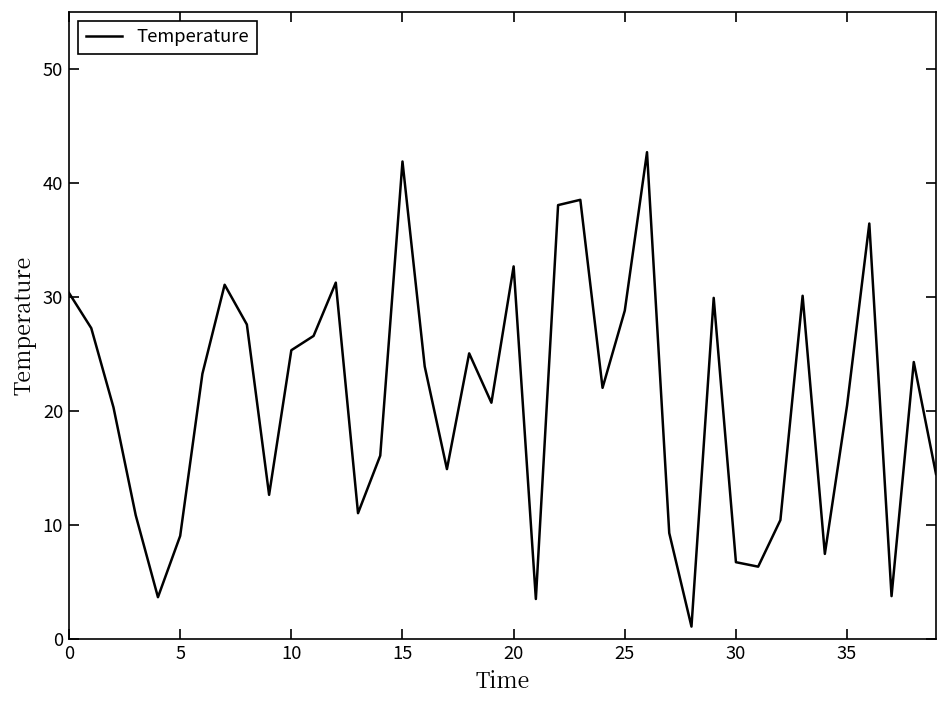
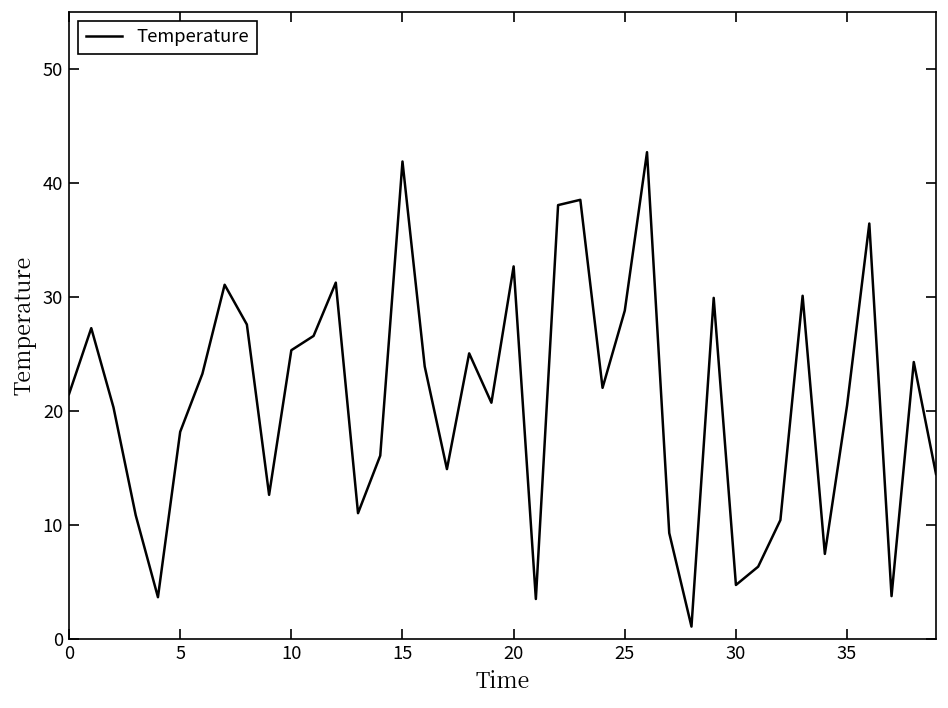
  {
-   "0": 30,
-   "5": 9,
+   "0": 21,
+   "5": 18,
    "10": 25,
    "15": 42,
    "20": 33,
    "25": 29,
-   "30": 7,
+   "30": 5,
    "35": 20
  }
